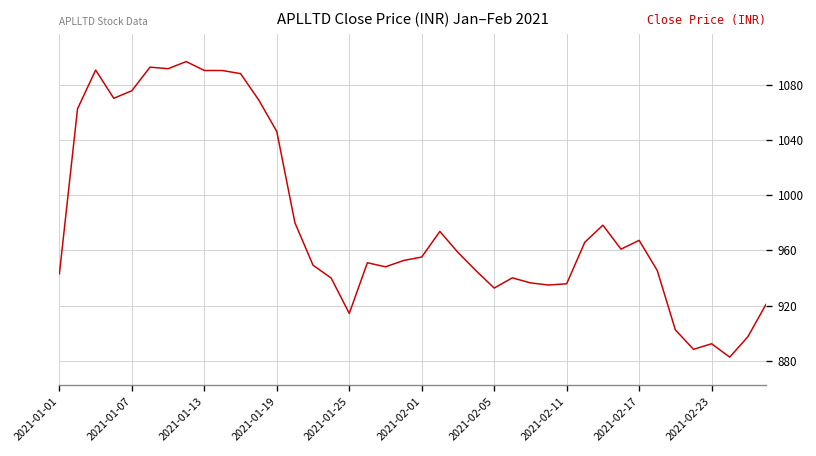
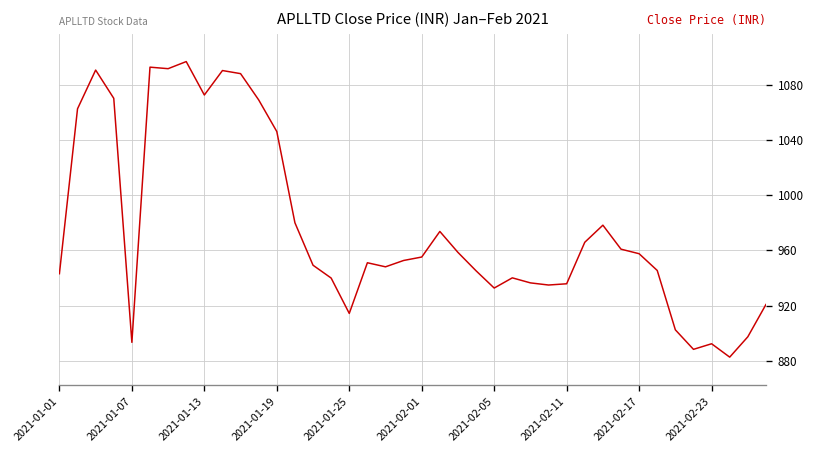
  {
    "2021-01-01": 943,
-   "2021-01-07": 1076,
-   "2021-01-13": 1091,
+   "2021-01-07": 893,
+   "2021-01-13": 1073,
    "2021-01-19": 1046,
    "2021-01-25": 914,
    "2021-02-01": 955,
    "2021-02-05": 933,
    "2021-02-11": 936,
-   "2021-02-17": 967,
+   "2021-02-17": 958,
    "2021-02-23": 892
  }
